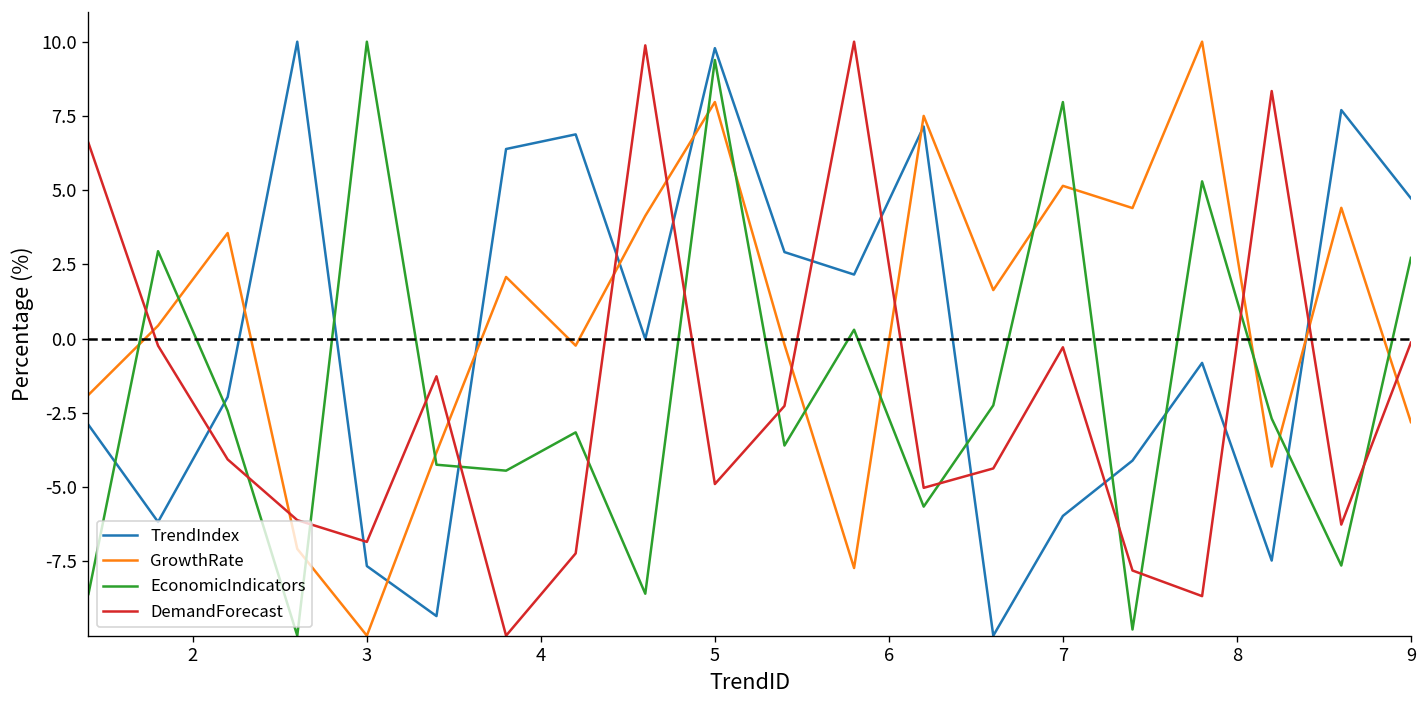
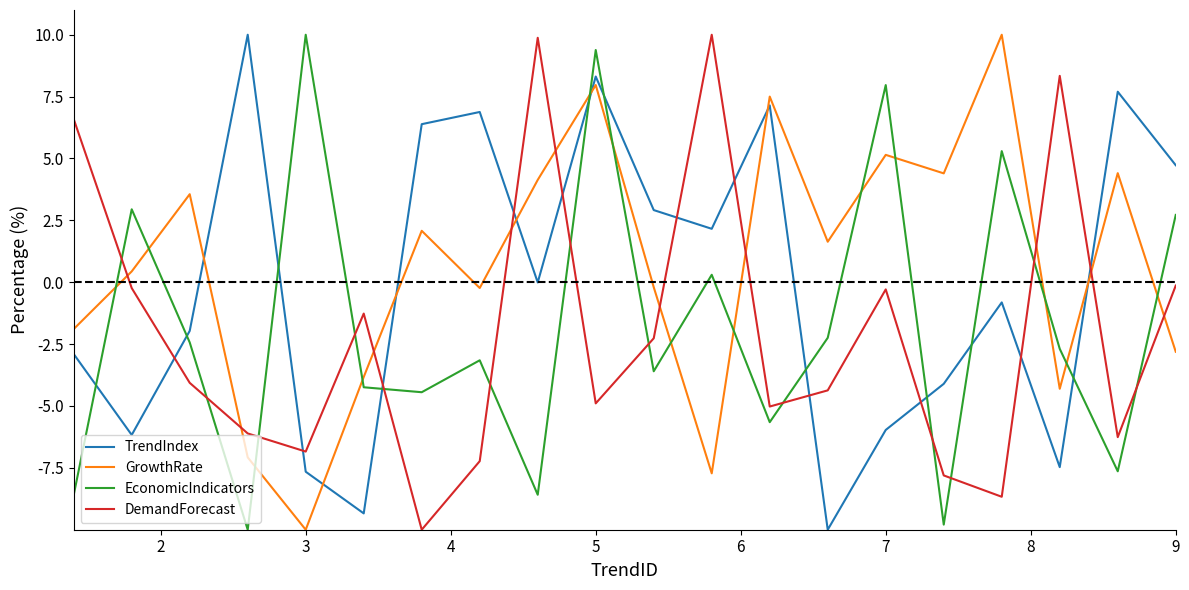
  {
    "TrendIndex": {
-     "5": 9.8
+     "5": 8.3
    },
    "GrowthRate": {
      "5": 8.0
    },
    "EconomicIndicators": {
      "5": 9.4
    },
    "DemandForecast": {
      "5": -4.9
    }
  }
